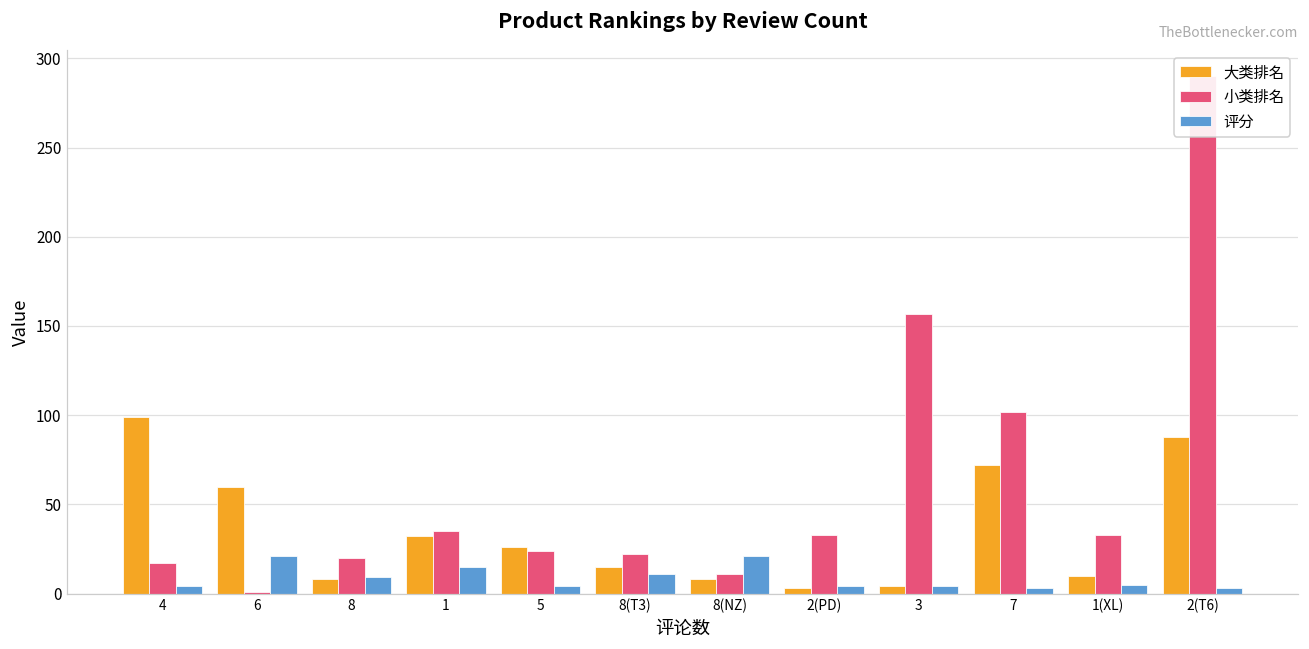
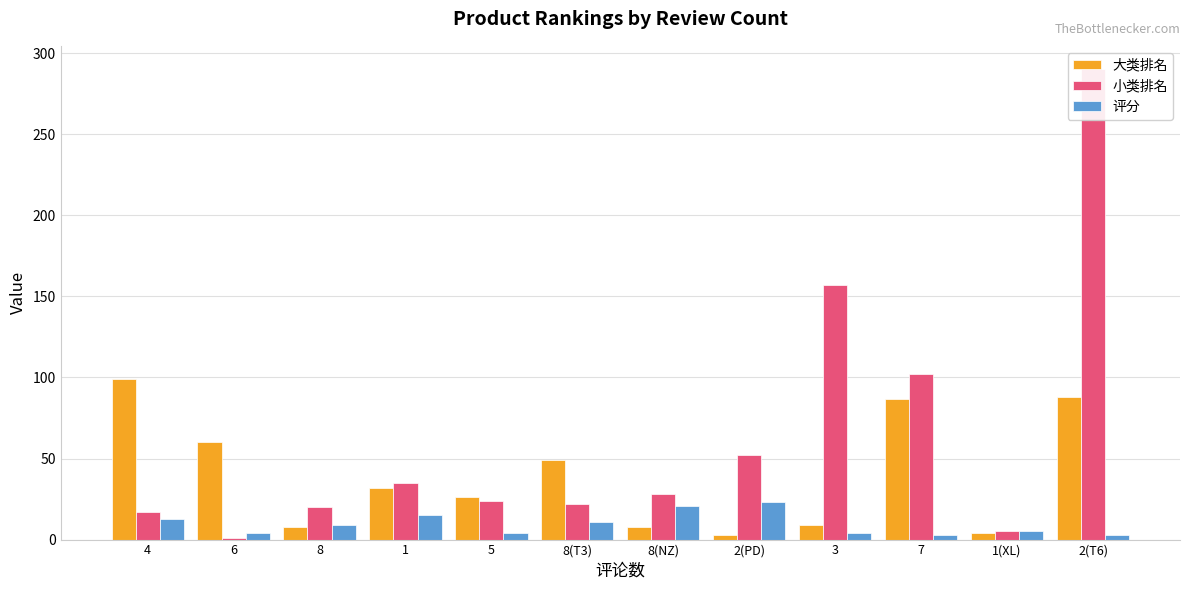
  {
    "大类排名": {
      "4": 99,
      "6": 60,
      "8": 8,
      "1": 32,
      "5": 26,
-     "8(T3)": 15,
+     "8(T3)": 49,
      "8(NZ)": 8,
      "2(PD)": 3,
-     "3": 4,
-     "7": 72,
-     "1(XL)": 10,
+     "3": 9,
+     "7": 87,
+     "1(XL)": 4,
      "2(T6)": 88
    },
    "小类排名": {
      "4": 17,
      "8": 20,
      "1": 35,
      "5": 24,
      "8(T3)": 22,
-     "8(NZ)": 11,
-     "2(PD)": 33,
+     "8(NZ)": 28,
+     "2(PD)": 52,
      "3": 157,
      "7": 102,
-     "1(XL)": 33
+     "1(XL)": 5
    },
    "评分": {
-     "4": 4,
-     "6": 21,
+     "4": 13,
+     "6": 4,
      "8": 9,
      "1": 15,
      "5": 4,
      "8(T3)": 11,
      "8(NZ)": 21,
-     "2(PD)": 4,
+     "2(PD)": 23,
      "3": 4,
      "7": 3,
      "1(XL)": 5,
      "2(T6)": 3
    }
  }
